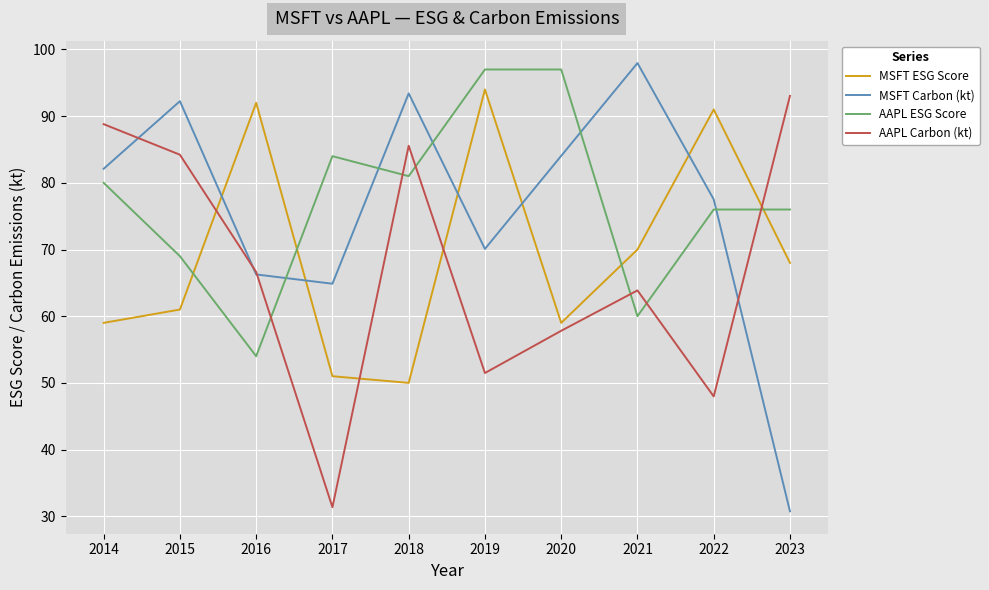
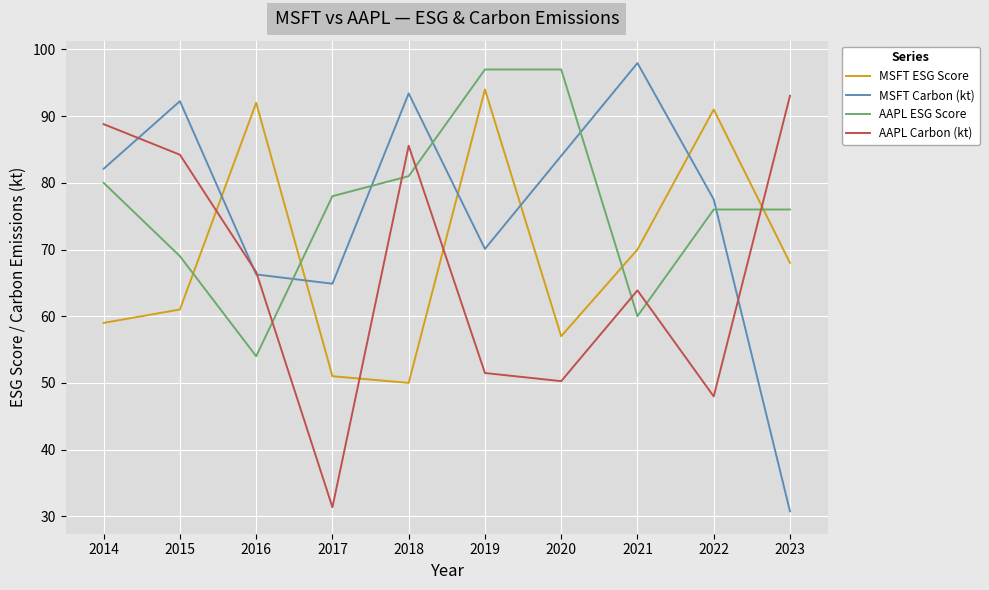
  {
    "MSFT ESG Score": {
      "2014": 59,
      "2015": 61,
      "2016": 92,
      "2017": 51,
      "2018": 50,
      "2019": 94,
-     "2020": 59,
+     "2020": 57,
      "2021": 70,
      "2022": 91,
      "2023": 68
    },
    "MSFT Carbon (kt)": {
      "2014": 82,
      "2015": 92,
      "2017": 65,
      "2018": 93,
      "2019": 70,
      "2020": 84,
      "2021": 98,
      "2022": 78,
      "2023": 31
    },
    "AAPL ESG Score": {
      "2014": 80,
      "2015": 69,
      "2016": 54,
-     "2017": 84,
+     "2017": 78,
      "2018": 81,
      "2019": 97,
      "2020": 97,
      "2021": 60,
      "2022": 76,
      "2023": 76
    },
    "AAPL Carbon (kt)": {
      "2014": 89,
      "2015": 84,
      "2017": 31,
      "2018": 86,
      "2019": 51,
-     "2020": 58,
+     "2020": 50,
      "2021": 64,
      "2022": 48,
      "2023": 93
    }
  }
